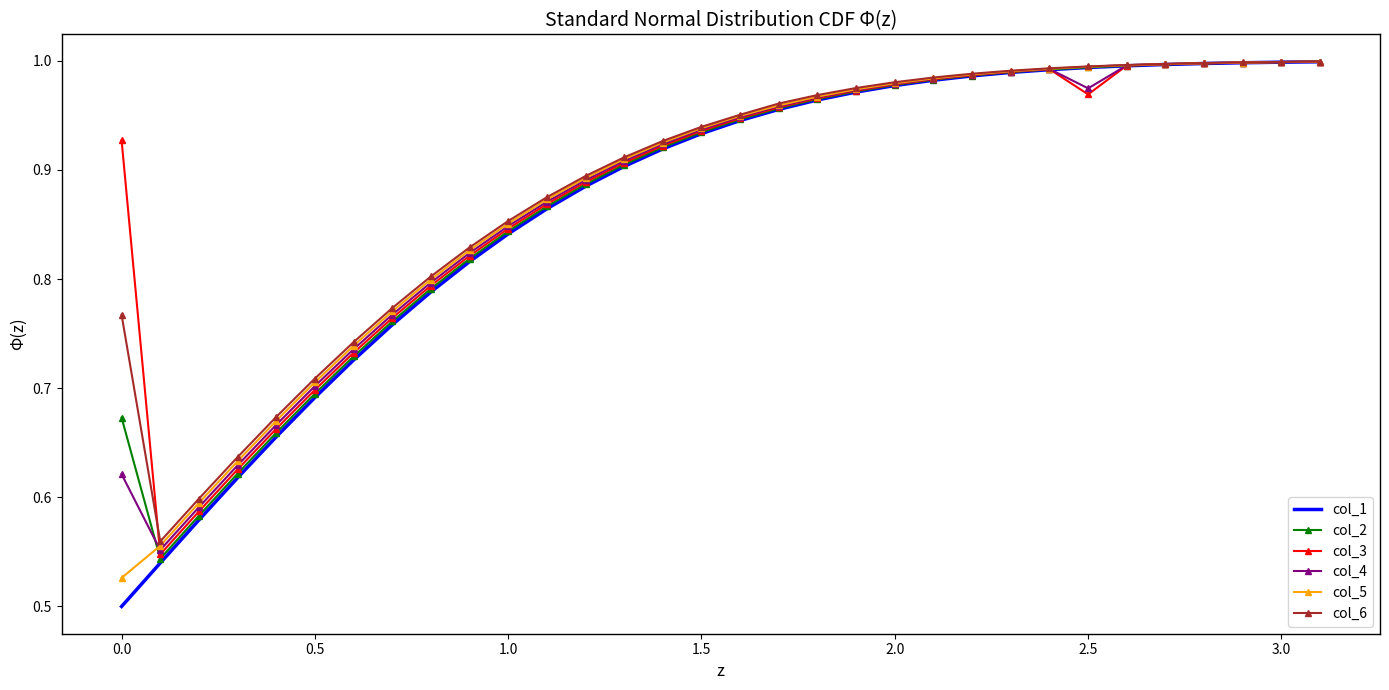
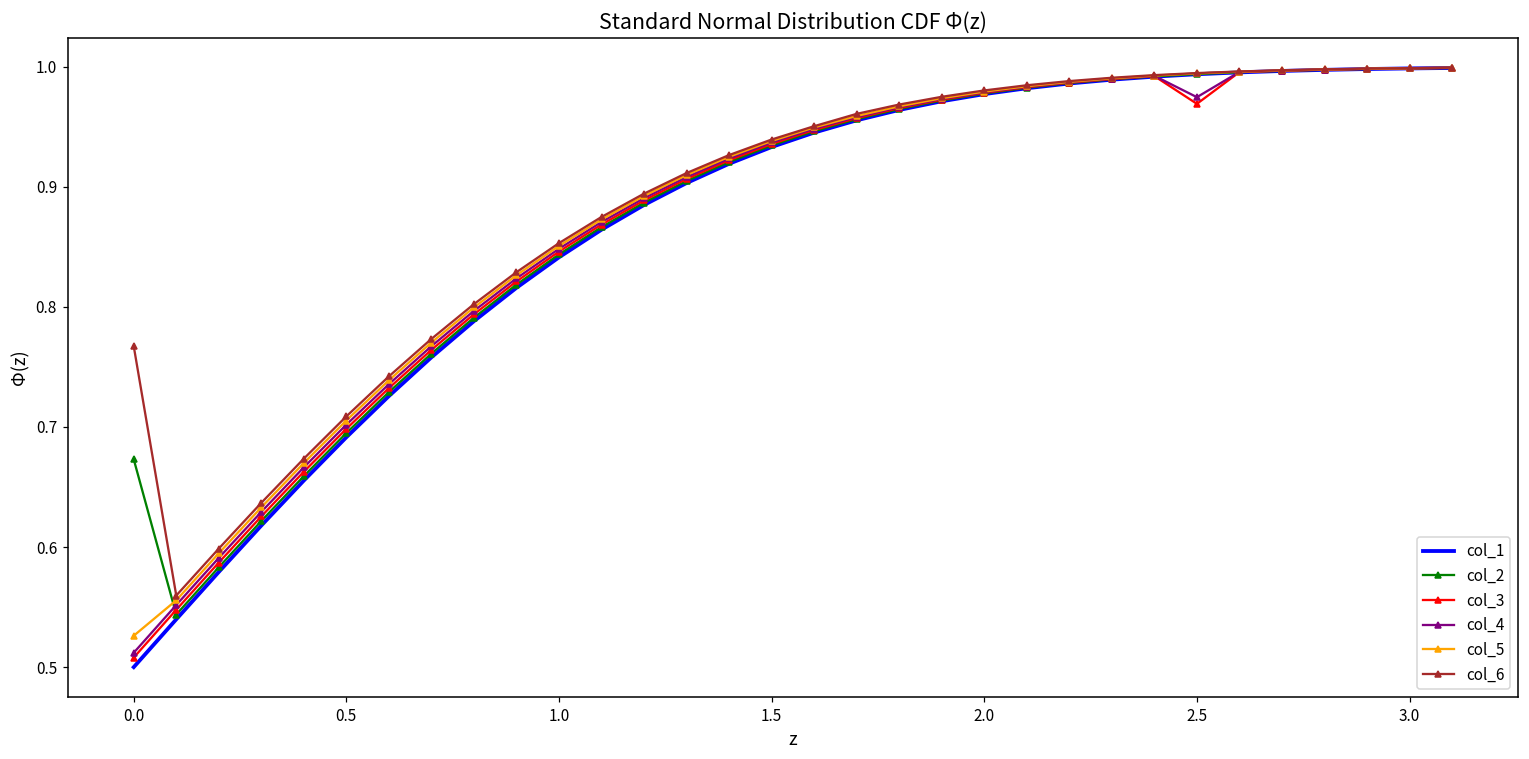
  {
    "col_1": {
      "0.0": 0.500,
      "0.5": 0.691,
      "1.0": 0.841
    },
    "col_2": {
      "0.0": 0.673,
      "0.5": 0.695,
      "1.0": 0.844
    },
    "col_3": {
-     "0.0": 0.927,
+     "0.0": 0.508,
      "0.5": 0.698,
      "1.0": 0.846,
      "2.5": 0.969
    },
    "col_4": {
-     "0.0": 0.621,
+     "0.0": 0.512,
      "0.5": 0.702,
      "1.0": 0.848,
      "2.5": 0.975
    },
    "col_5": {
      "0.0": 0.526,
      "0.5": 0.705
    },
    "col_6": {
      "0.0": 0.767,
      "0.5": 0.709
    }
  }
